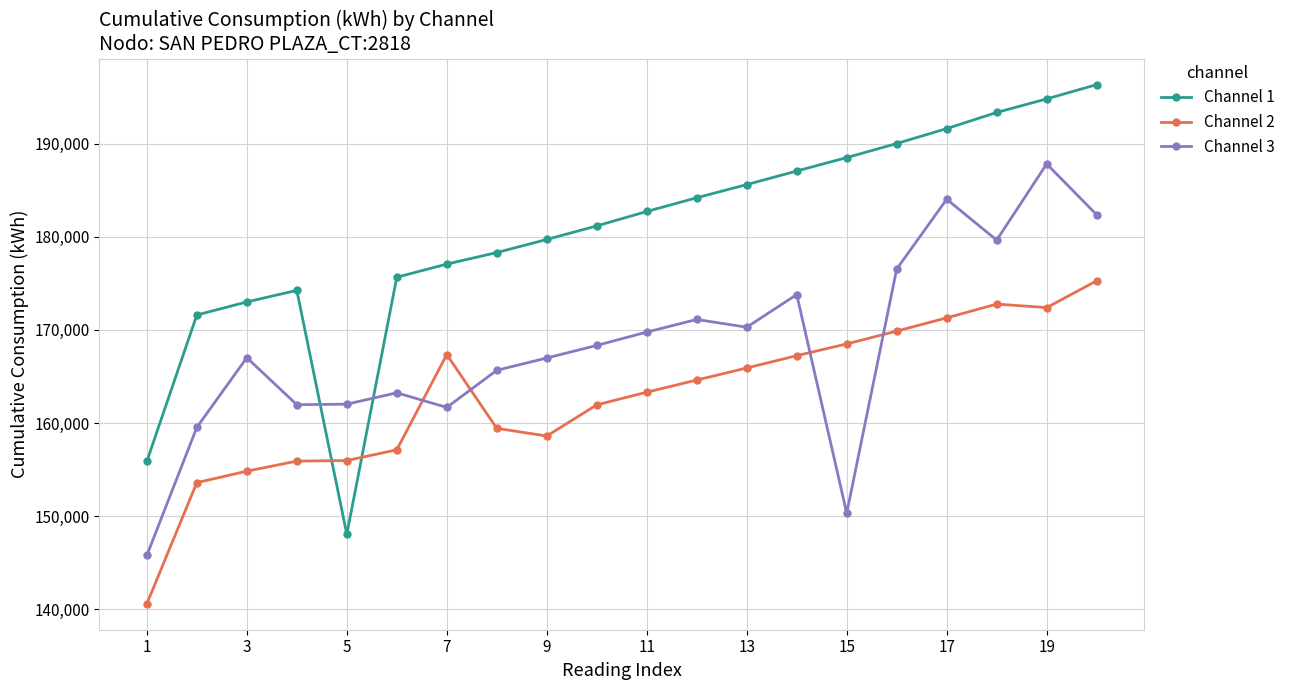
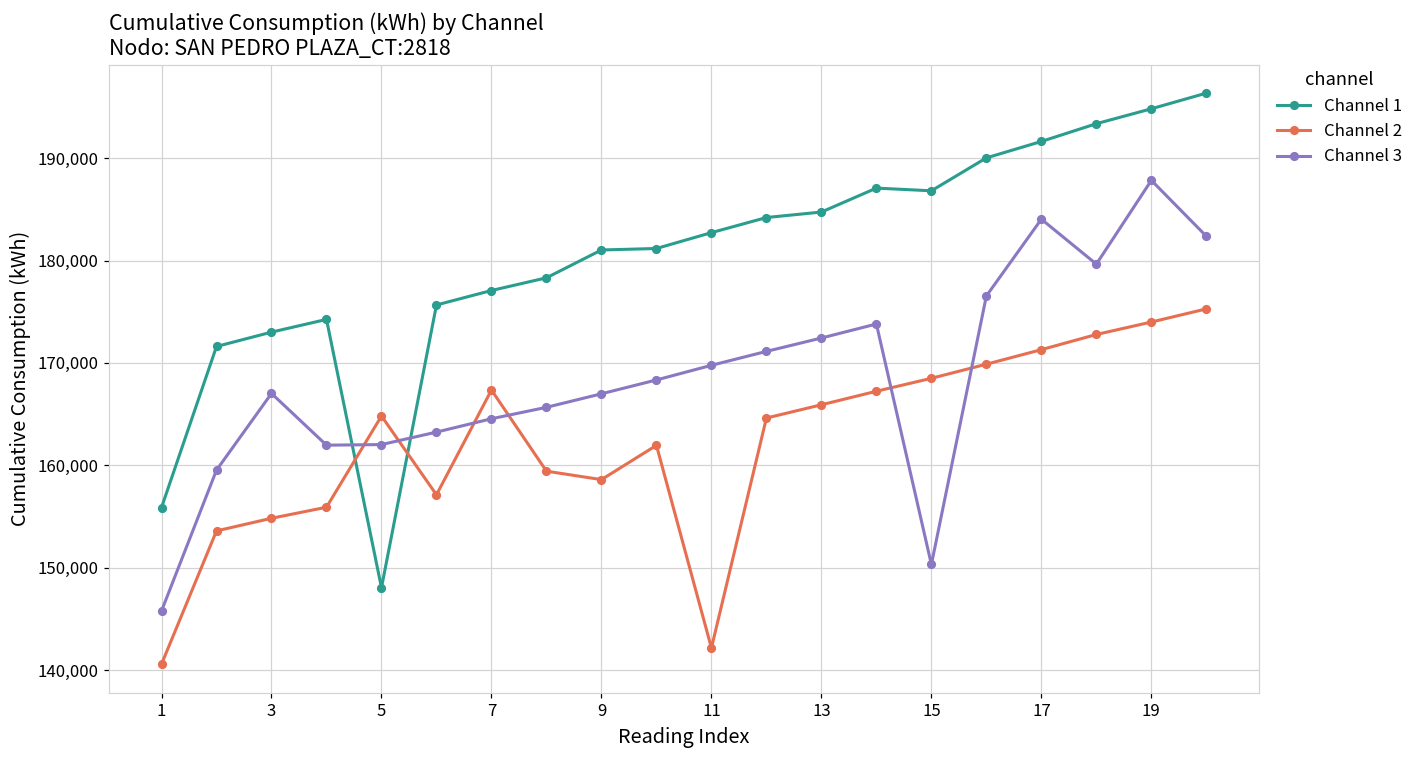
  {
    "Channel 1": {
      "1": "156,000",
      "3": "173,000",
      "5": "148,000",
      "7": "177,000",
-     "9": "180,000",
+     "9": "181,000",
      "11": "183,000",
-     "13": "186,000",
-     "15": "189,000",
+     "13": "185,000",
+     "15": "187,000",
      "17": "192,000",
      "19": "195,000"
    },
    "Channel 2": {
      "1": "141,000",
      "3": "155,000",
-     "5": "156,000",
+     "5": "165,000",
      "7": "167,000",
      "9": "159,000",
-     "11": "163,000",
+     "11": "142,000",
      "13": "166,000",
      "15": "168,000",
      "17": "171,000",
-     "19": "172,000"
+     "19": "174,000"
    },
    "Channel 3": {
      "1": "146,000",
      "3": "167,000",
      "5": "162,000",
-     "7": "162,000",
+     "7": "165,000",
      "9": "167,000",
      "11": "170,000",
-     "13": "170,000",
+     "13": "172,000",
      "15": "150,000",
      "17": "184,000",
      "19": "188,000"
    }
  }
